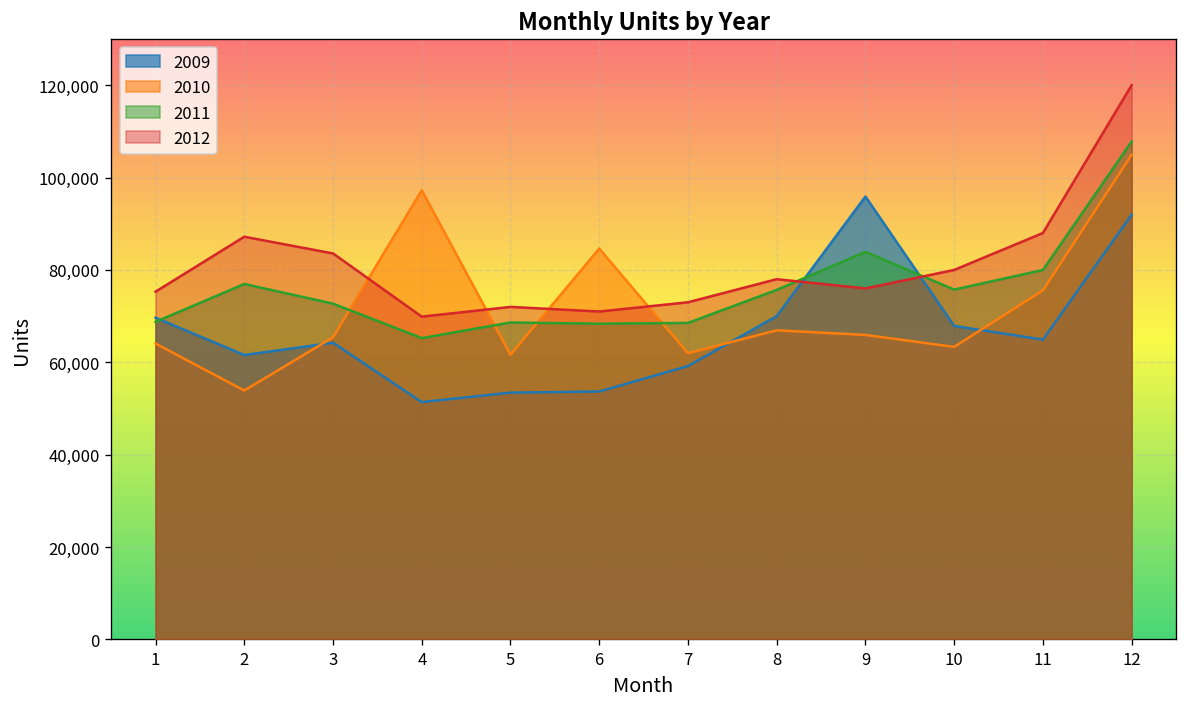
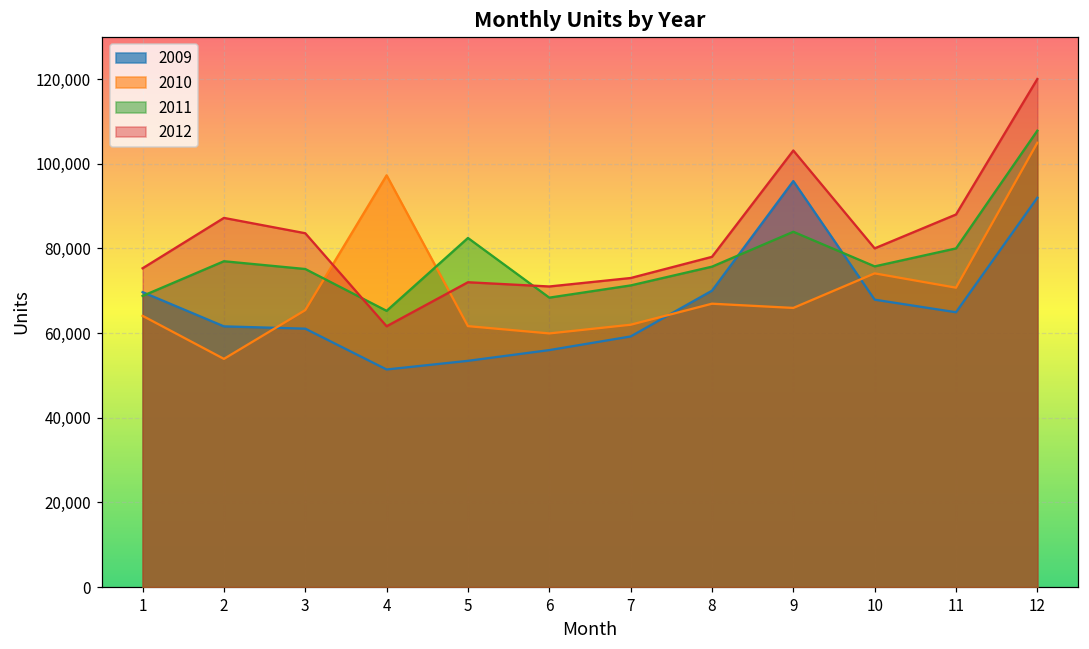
  {
    "2009": {
      "1": "70,000",
      "2": "62,000",
-     "3": "64,000",
+     "3": "61,000",
      "4": "51,000",
      "5": "53,000",
-     "6": "54,000",
+     "6": "56,000",
      "7": "59,000",
      "8": "70,000",
      "9": "96,000",
      "10": "68,000",
      "11": "65,000",
      "12": "92,000"
    },
    "2010": {
      "1": "64,000",
      "2": "54,000",
      "3": "65,000",
      "4": "97,000",
      "5": "62,000",
-     "6": "85,000",
+     "6": "60,000",
      "7": "62,000",
      "8": "67,000",
      "9": "66,000",
-     "10": "63,000",
-     "11": "76,000",
+     "10": "74,000",
+     "11": "71,000",
      "12": "105,000"
    },
    "2011": {
      "1": "69,000",
      "2": "77,000",
-     "3": "73,000",
+     "3": "75,000",
      "4": "65,000",
-     "5": "69,000",
+     "5": "82,000",
      "6": "68,000",
-     "7": "69,000",
+     "7": "71,000",
      "8": "76,000",
      "9": "84,000",
      "10": "76,000",
      "11": "80,000",
      "12": "108,000"
    },
    "2012": {
      "1": "75,000",
      "2": "87,000",
      "3": "84,000",
-     "4": "70,000",
+     "4": "62,000",
      "5": "72,000",
      "6": "71,000",
      "7": "73,000",
      "8": "78,000",
-     "9": "76,000",
+     "9": "103,000",
      "10": "80,000",
      "11": "88,000",
      "12": "120,000"
    }
  }
